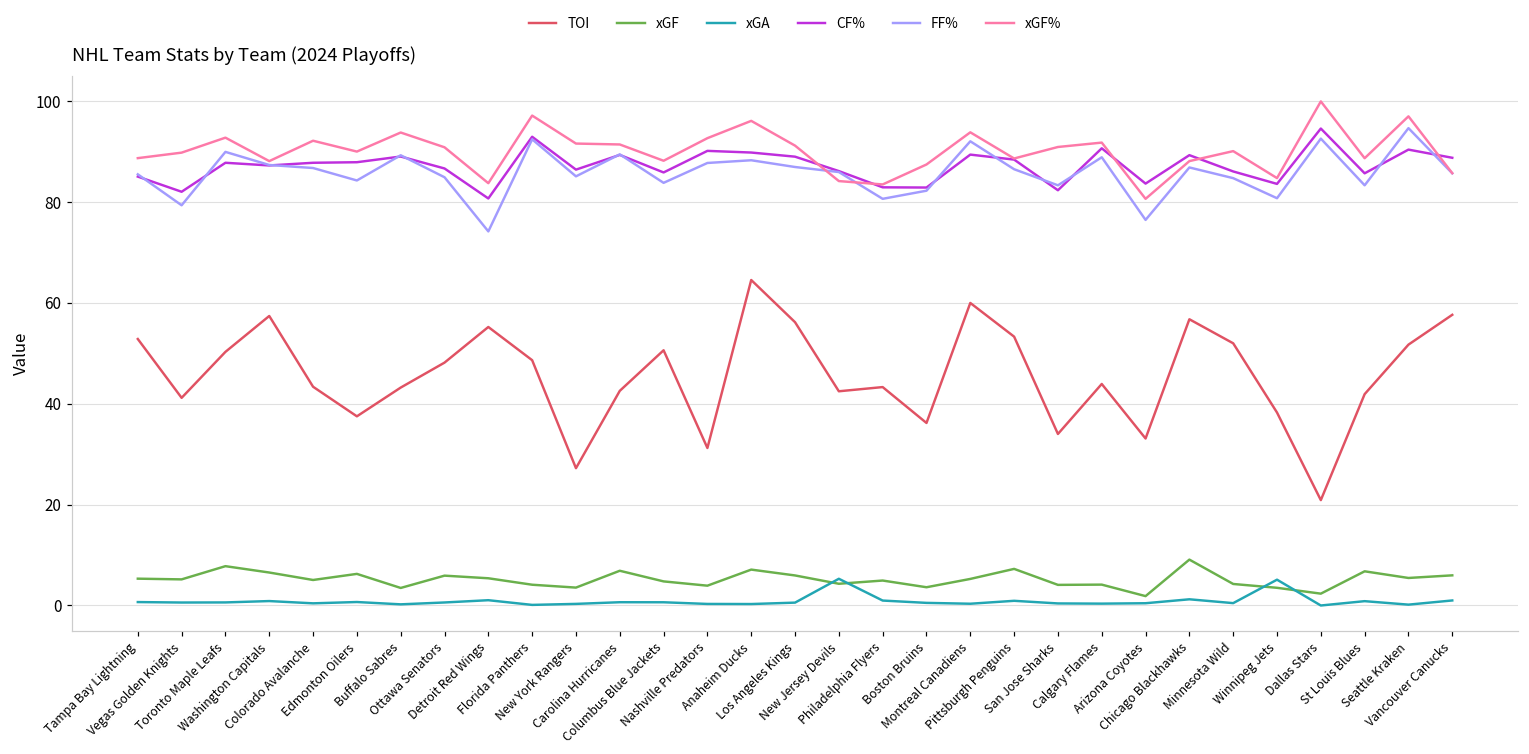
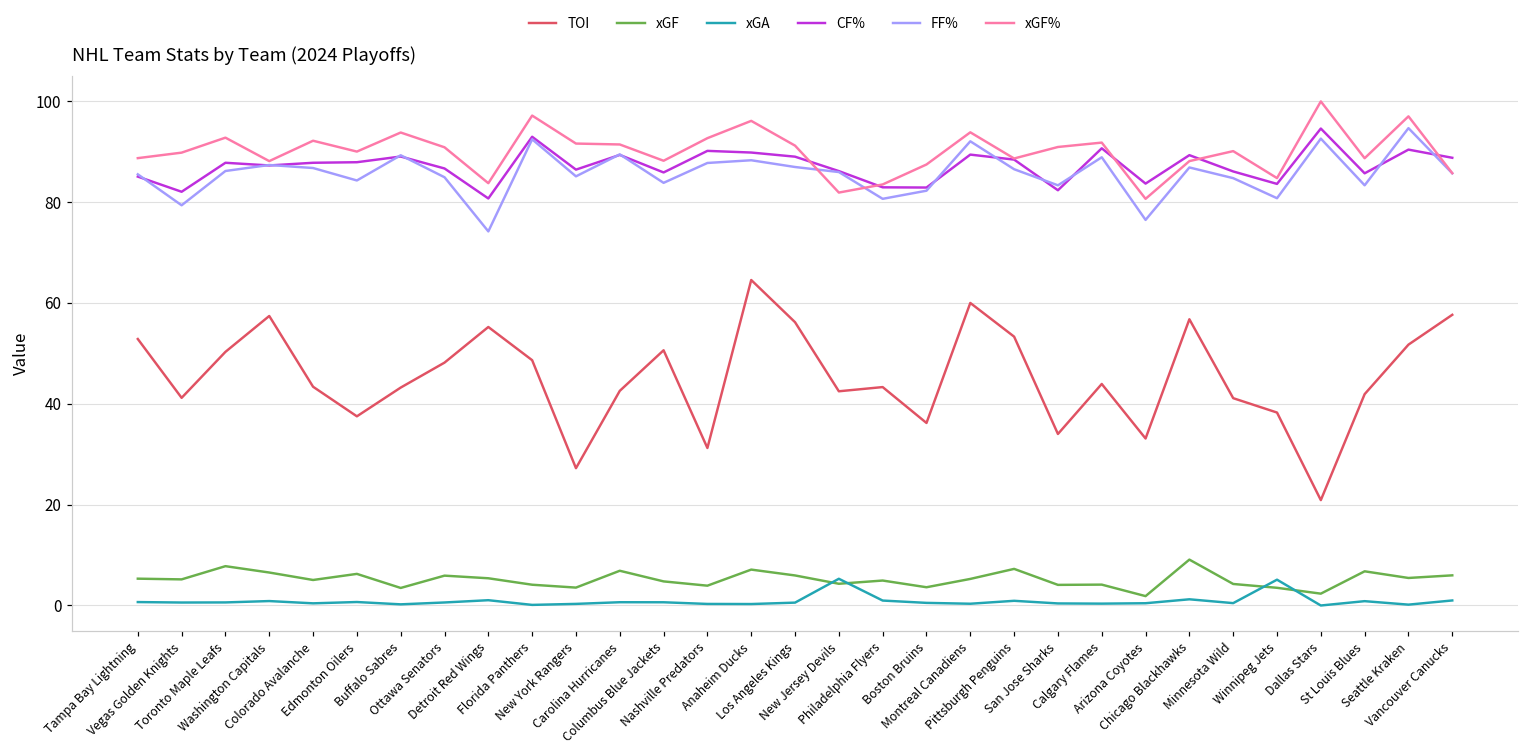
  {
    "TOI": {
      "Tampa Bay Lightning": 53,
      "Vegas Golden Knights": 41,
      "Toronto Maple Leafs": 50,
      "Washington Capitals": 57,
      "Colorado Avalanche": 43,
      "Edmonton Oilers": 38,
      "Buffalo Sabres": 43,
      "Ottawa Senators": 48,
      "Detroit Red Wings": 55,
      "Florida Panthers": 49,
      "New York Rangers": 27,
      "Carolina Hurricanes": 43,
      "Columbus Blue Jackets": 51,
      "Nashville Predators": 31,
      "Anaheim Ducks": 65,
      "Los Angeles Kings": 56,
      "New Jersey Devils": 42,
      "Philadelphia Flyers": 43,
      "Boston Bruins": 36,
      "Montreal Canadiens": 60,
      "Pittsburgh Penguins": 53,
      "San Jose Sharks": 34,
      "Calgary Flames": 44,
      "Arizona Coyotes": 33,
      "Chicago Blackhawks": 57,
-     "Minnesota Wild": 52,
+     "Minnesota Wild": 41,
      "Winnipeg Jets": 38,
      "Dallas Stars": 21,
      "St Louis Blues": 42,
      "Seattle Kraken": 52,
      "Vancouver Canucks": 58
    },
    "xGF": {
      "Tampa Bay Lightning": 5,
      "Vegas Golden Knights": 5,
      "Toronto Maple Leafs": 8,
      "Washington Capitals": 7,
      "Colorado Avalanche": 5,
      "Edmonton Oilers": 6,
      "Buffalo Sabres": 3,
      "Ottawa Senators": 6,
      "Detroit Red Wings": 5,
      "Florida Panthers": 4,
      "New York Rangers": 4,
      "Carolina Hurricanes": 7,
      "Columbus Blue Jackets": 5,
      "Nashville Predators": 4,
      "Anaheim Ducks": 7,
      "Los Angeles Kings": 6,
      "New Jersey Devils": 4,
      "Philadelphia Flyers": 5,
      "Boston Bruins": 4,
      "Montreal Canadiens": 5,
      "Pittsburgh Penguins": 7,
      "San Jose Sharks": 4,
      "Calgary Flames": 4,
      "Arizona Coyotes": 2,
      "Chicago Blackhawks": 9,
      "Minnesota Wild": 4,
      "Winnipeg Jets": 4,
      "Dallas Stars": 2,
      "St Louis Blues": 7,
      "Seattle Kraken": 5,
      "Vancouver Canucks": 6
    },
    "xGA": {
      "Tampa Bay Lightning": 1,
      "Vegas Golden Knights": 1,
      "Toronto Maple Leafs": 1,
      "Washington Capitals": 1,
      "Colorado Avalanche": 0,
      "Edmonton Oilers": 1,
      "Buffalo Sabres": 0,
      "Ottawa Senators": 1,
      "Detroit Red Wings": 1,
      "Florida Panthers": 0,
      "New York Rangers": 0,
      "Carolina Hurricanes": 1,
      "Columbus Blue Jackets": 1,
      "Nashville Predators": 0,
      "Anaheim Ducks": 0,
      "Los Angeles Kings": 1,
      "New Jersey Devils": 5,
      "Philadelphia Flyers": 1,
      "Boston Bruins": 1,
      "Montreal Canadiens": 0,
      "Pittsburgh Penguins": 1,
      "San Jose Sharks": 0,
      "Calgary Flames": 0,
      "Arizona Coyotes": 0,
      "Chicago Blackhawks": 1,
      "Minnesota Wild": 0,
      "Winnipeg Jets": 5,
      "Dallas Stars": 0,
      "St Louis Blues": 1,
      "Seattle Kraken": 0,
      "Vancouver Canucks": 1
    },
    "CF%": {
      "Vegas Golden Knights": 82,
      "Toronto Maple Leafs": 88,
      "Colorado Avalanche": 88,
      "Edmonton Oilers": 88,
      "Ottawa Senators": 87,
      "Detroit Red Wings": 81,
      "New York Rangers": 86,
      "Columbus Blue Jackets": 86,
      "Nashville Predators": 90,
      "Anaheim Ducks": 90,
      "Los Angeles Kings": 89,
      "Philadelphia Flyers": 83,
      "Boston Bruins": 83,
      "Montreal Canadiens": 89,
      "San Jose Sharks": 82,
      "Calgary Flames": 91,
      "Arizona Coyotes": 84,
      "Chicago Blackhawks": 89,
      "Minnesota Wild": 86,
      "Winnipeg Jets": 84,
      "Dallas Stars": 95,
      "St Louis Blues": 86,
      "Seattle Kraken": 90,
      "Vancouver Canucks": 89
    },
    "FF%": {
      "Vegas Golden Knights": 79,
-     "Toronto Maple Leafs": 90,
+     "Toronto Maple Leafs": 86,
      "Colorado Avalanche": 87,
      "Edmonton Oilers": 84,
      "Ottawa Senators": 85,
      "Detroit Red Wings": 74,
      "New York Rangers": 85,
      "Columbus Blue Jackets": 84,
      "Nashville Predators": 88,
      "Anaheim Ducks": 88,
      "Los Angeles Kings": 87,
      "Philadelphia Flyers": 81,
      "Boston Bruins": 82,
      "Montreal Canadiens": 92,
      "Pittsburgh Penguins": 87,
      "San Jose Sharks": 83,
      "Calgary Flames": 89,
      "Arizona Coyotes": 76,
      "Chicago Blackhawks": 87,
      "Minnesota Wild": 85,
      "Winnipeg Jets": 81,
      "Dallas Stars": 93,
      "St Louis Blues": 83,
      "Seattle Kraken": 95
    },
    "xGF%": {
      "Tampa Bay Lightning": 89,
      "Vegas Golden Knights": 90,
      "Toronto Maple Leafs": 93,
      "Washington Capitals": 88,
      "Colorado Avalanche": 92,
      "Edmonton Oilers": 90,
      "Buffalo Sabres": 94,
      "Ottawa Senators": 91,
      "Detroit Red Wings": 84,
      "Florida Panthers": 97,
      "New York Rangers": 92,
      "Carolina Hurricanes": 91,
      "Columbus Blue Jackets": 88,
      "Nashville Predators": 93,
      "Anaheim Ducks": 96,
      "Los Angeles Kings": 91,
-     "New Jersey Devils": 84,
+     "New Jersey Devils": 82,
      "Philadelphia Flyers": 84,
      "Boston Bruins": 87,
      "Montreal Canadiens": 94,
      "San Jose Sharks": 91,
      "Calgary Flames": 92,
      "Arizona Coyotes": 81,
      "Chicago Blackhawks": 88,
      "Minnesota Wild": 90,
      "Winnipeg Jets": 85,
      "Dallas Stars": 100,
      "St Louis Blues": 89,
      "Seattle Kraken": 97
    }
  }
